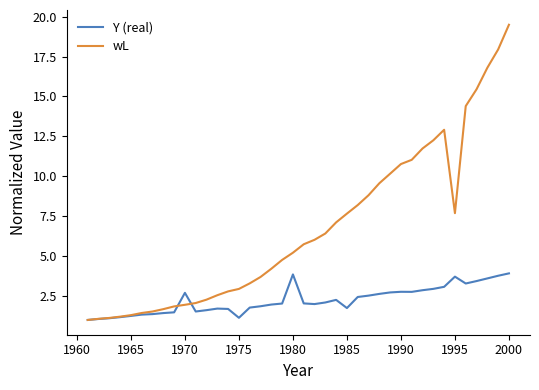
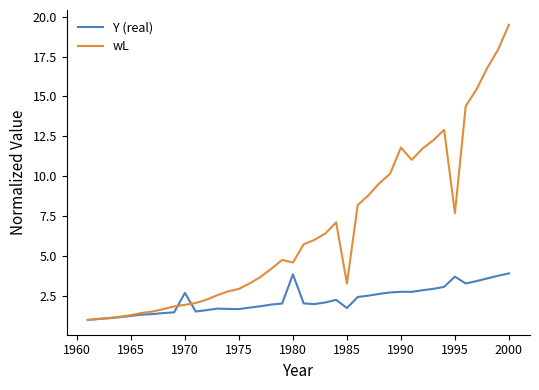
  {
    "Y (real)": {
      "1970": 2.7,
-     "1975": 1.1,
+     "1975": 1.7,
      "1980": 3.9,
      "1985": 1.7,
      "1990": 2.8,
      "1995": 3.7,
      "2000": 3.9
    },
    "wL": {
      "1970": 1.9,
      "1975": 2.9,
-     "1980": 5.2,
-     "1985": 7.7,
-     "1990": 10.8,
+     "1980": 4.6,
+     "1985": 3.3,
+     "1990": 11.8,
      "1995": 7.7,
      "2000": 19.5
    }
  }
